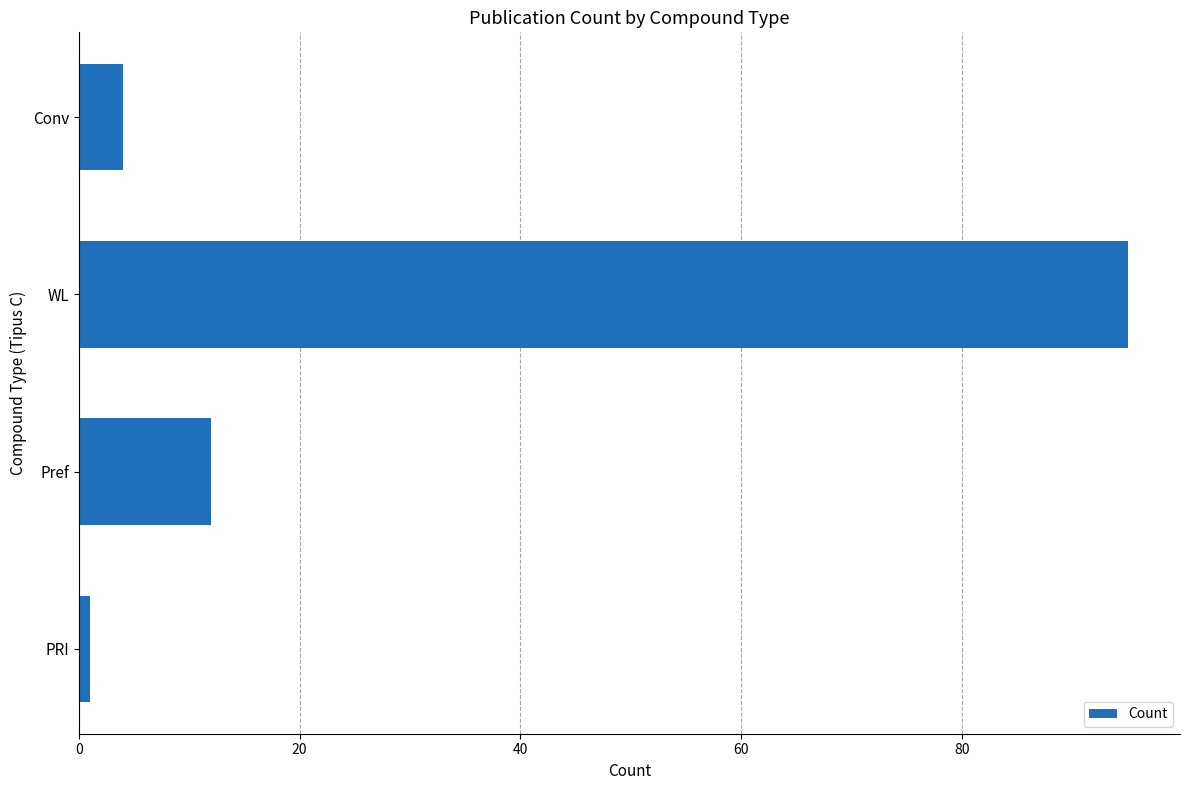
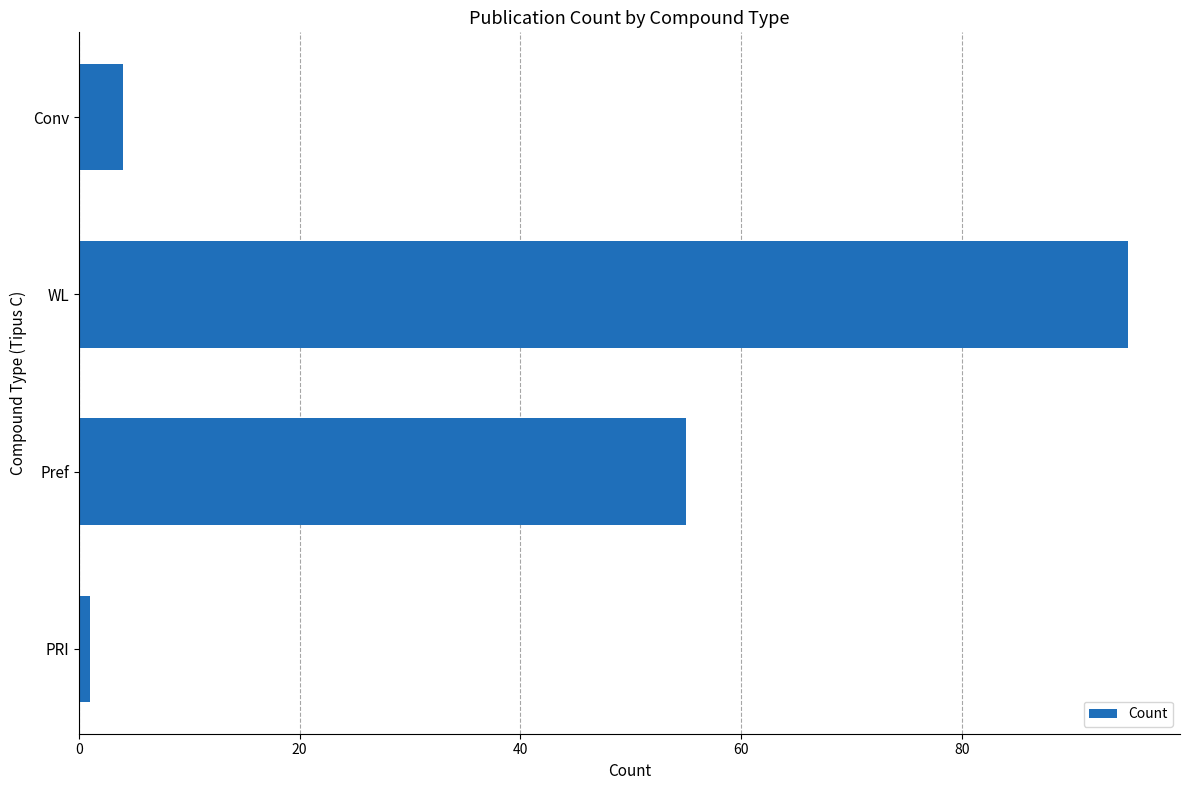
  {
    "Conv": 4,
    "WL": 95,
-   "Pref": 12,
+   "Pref": 55,
    "PRI": 1
  }
